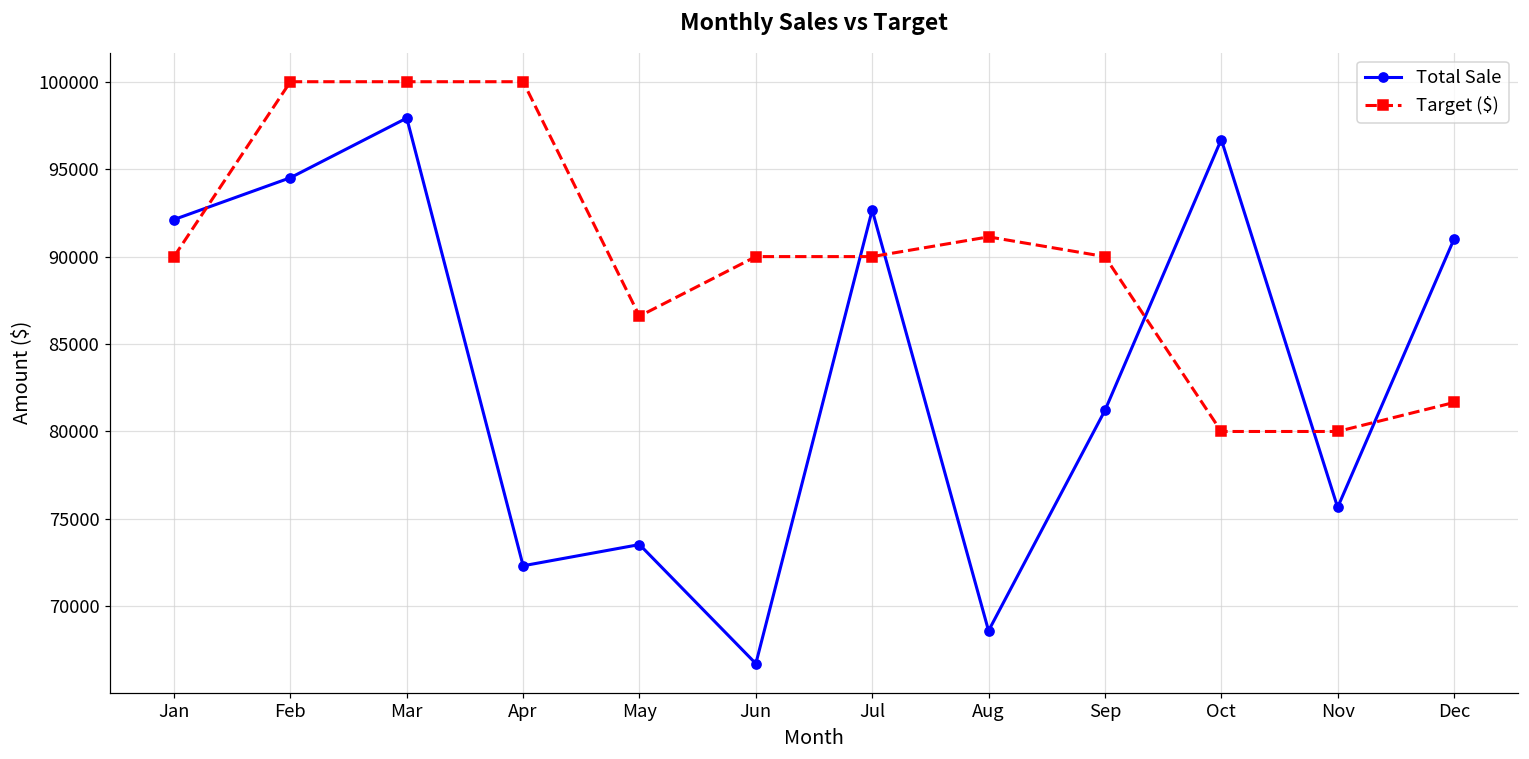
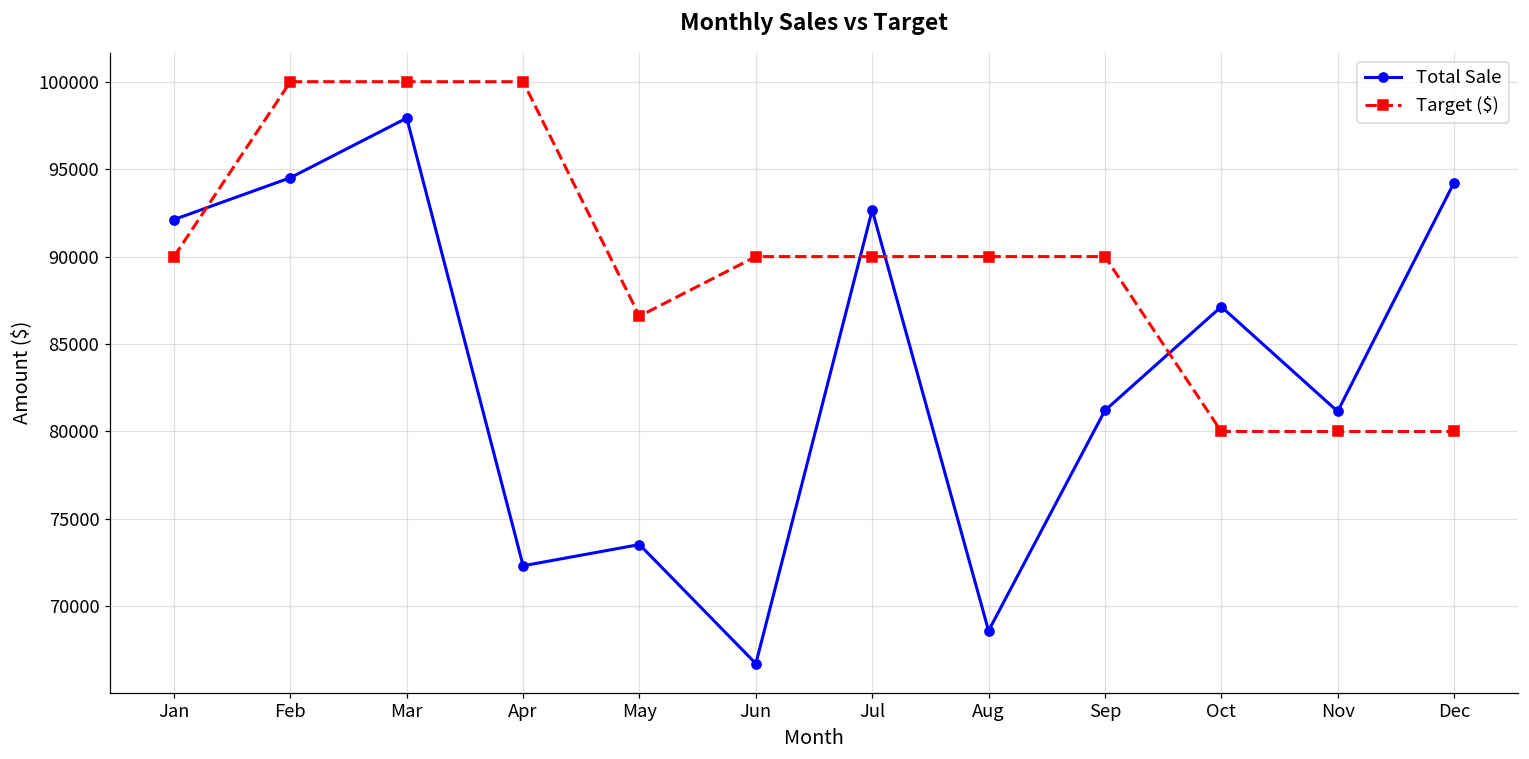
  {
    "Total Sale": {
      "Jan": 92100,
      "Feb": 94500,
      "Mar": 97900,
      "Apr": 72300,
      "May": 73500,
      "Jun": 66700,
      "Jul": 92700,
      "Aug": 68600,
      "Sep": 81200,
-     "Oct": 96700,
-     "Nov": 75700,
-     "Dec": 91000
+     "Oct": 87100,
+     "Nov": 81100,
+     "Dec": 94200
    },
    "Target ($)": {
      "Jan": 90000,
      "Feb": 100000,
      "Mar": 100000,
      "Apr": 100000,
      "May": 86600,
      "Jun": 90000,
      "Jul": 90000,
-     "Aug": 91100,
+     "Aug": 90000,
      "Sep": 90000,
      "Oct": 80000,
      "Nov": 80000,
-     "Dec": 81700
+     "Dec": 80000
    }
  }
